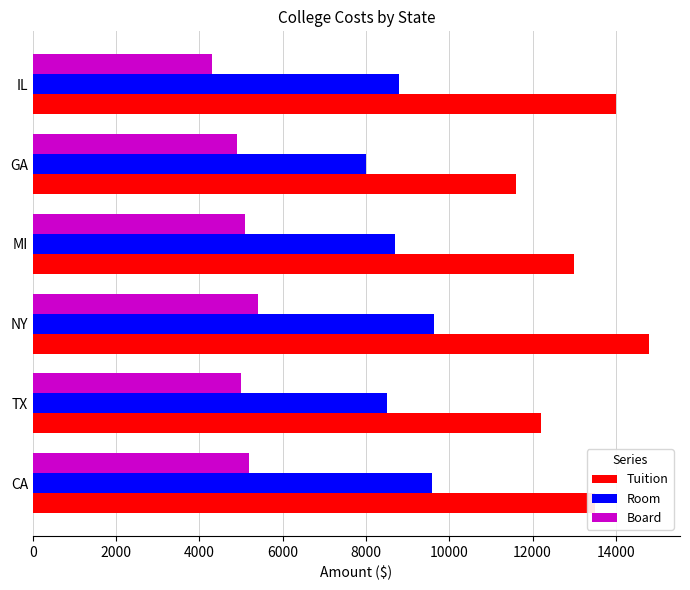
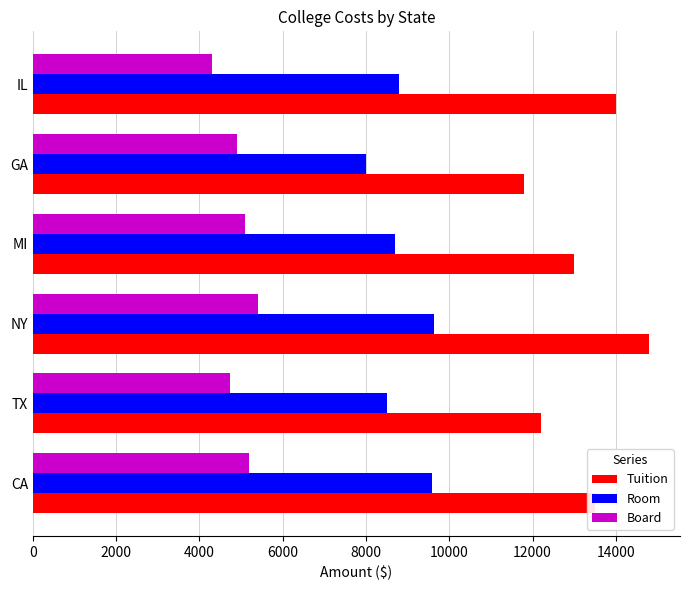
  {
    "Tuition": {
      "IL": 14000,
-     "GA": 11600,
+     "GA": 11800,
      "MI": 13000,
      "NY": 14800,
      "TX": 12200
    },
    "Room": {
      "IL": 8800,
      "GA": 8000,
      "MI": 8700,
      "NY": 9600,
      "TX": 8500,
      "CA": 9600
    },
    "Board": {
      "IL": 4300,
      "GA": 4900,
      "MI": 5100,
      "NY": 5400,
-     "TX": 5000,
+     "TX": 4700,
      "CA": 5200
    }
  }
